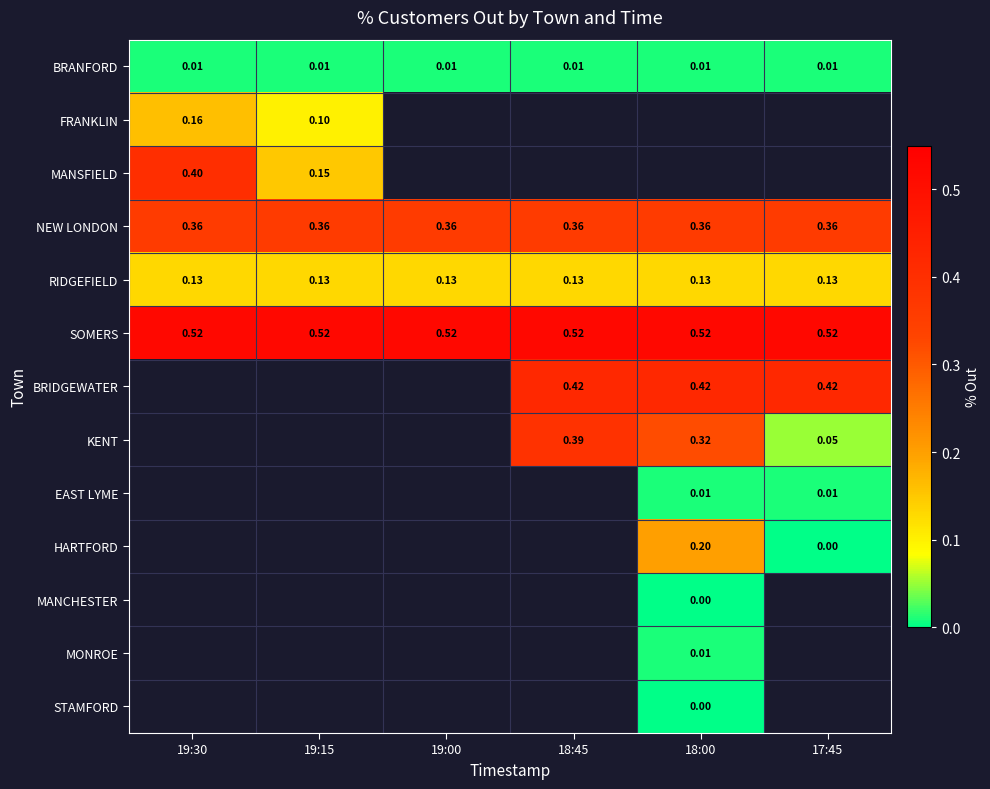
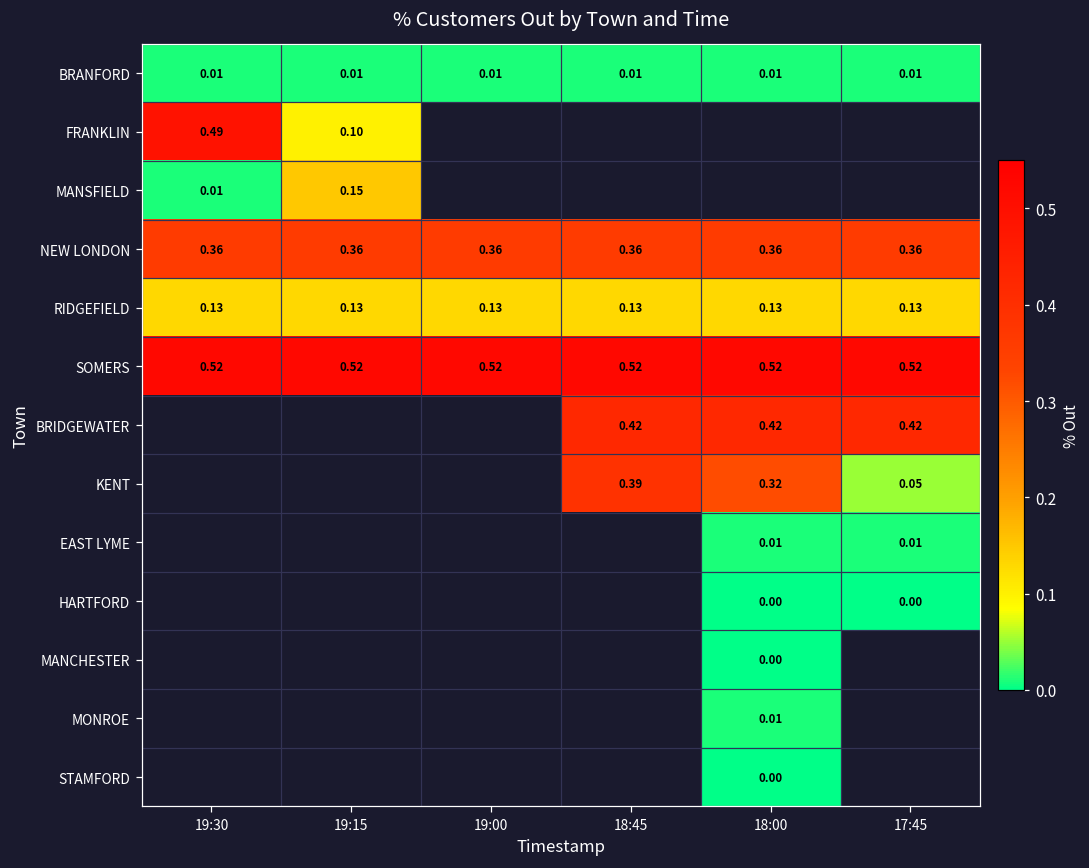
  {
    "BRANFORD": {
      "19:30": 0.01,
      "19:15": 0.01,
      "19:00": 0.01,
      "18:45": 0.01,
      "18:00": 0.01,
      "17:45": 0.01
    },
    "FRANKLIN": {
-     "19:30": 0.16,
+     "19:30": 0.49,
      "19:15": 0.10
    },
    "MANSFIELD": {
-     "19:30": 0.40,
+     "19:30": 0.01,
      "19:15": 0.15
    },
    "NEW LONDON": {
      "19:30": 0.36,
      "19:15": 0.36,
      "19:00": 0.36,
      "18:45": 0.36,
      "18:00": 0.36,
      "17:45": 0.36
    },
    "RIDGEFIELD": {
      "19:30": 0.13,
      "19:15": 0.13,
      "19:00": 0.13,
      "18:45": 0.13,
      "18:00": 0.13,
      "17:45": 0.13
    },
    "SOMERS": {
      "19:30": 0.52,
      "19:15": 0.52,
      "19:00": 0.52,
      "18:45": 0.52,
      "18:00": 0.52,
      "17:45": 0.52
    },
    "BRIDGEWATER": {
      "18:45": 0.42,
      "18:00": 0.42,
      "17:45": 0.42
    },
    "KENT": {
      "18:45": 0.39,
      "18:00": 0.32,
      "17:45": 0.05
    },
    "EAST LYME": {
      "18:00": 0.01,
      "17:45": 0.01
    },
    "HARTFORD": {
-     "18:00": 0.20,
+     "18:00": 0.00,
      "17:45": 0.00
    },
    "MANCHESTER": {
      "18:00": 0.00
    },
    "MONROE": {
      "18:00": 0.01
    },
    "STAMFORD": {
      "18:00": 0.00
    }
  }
